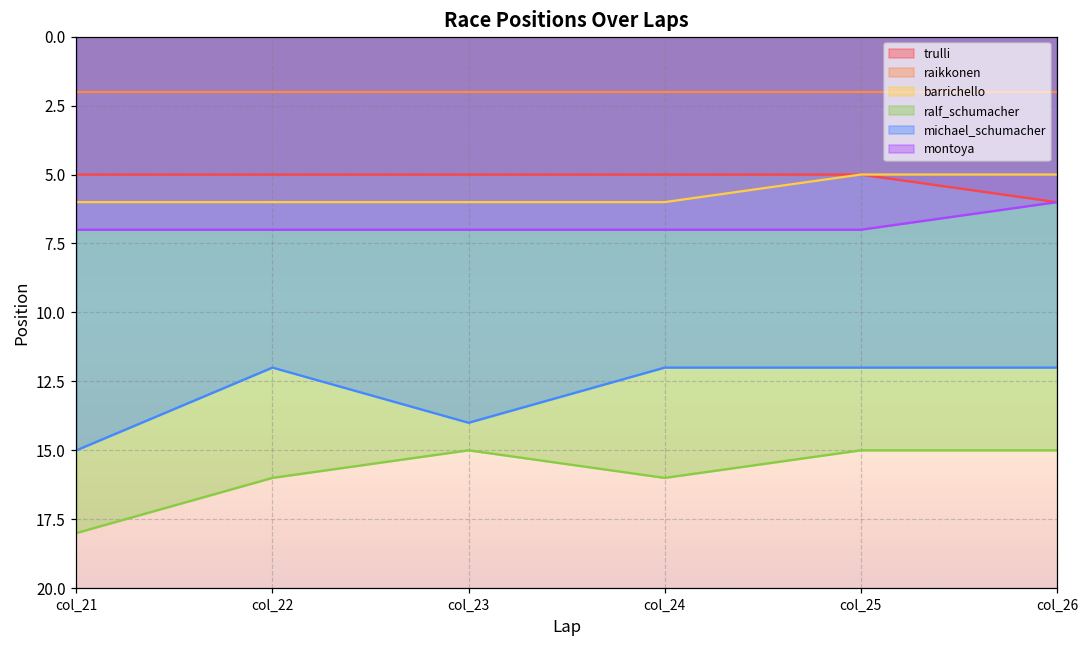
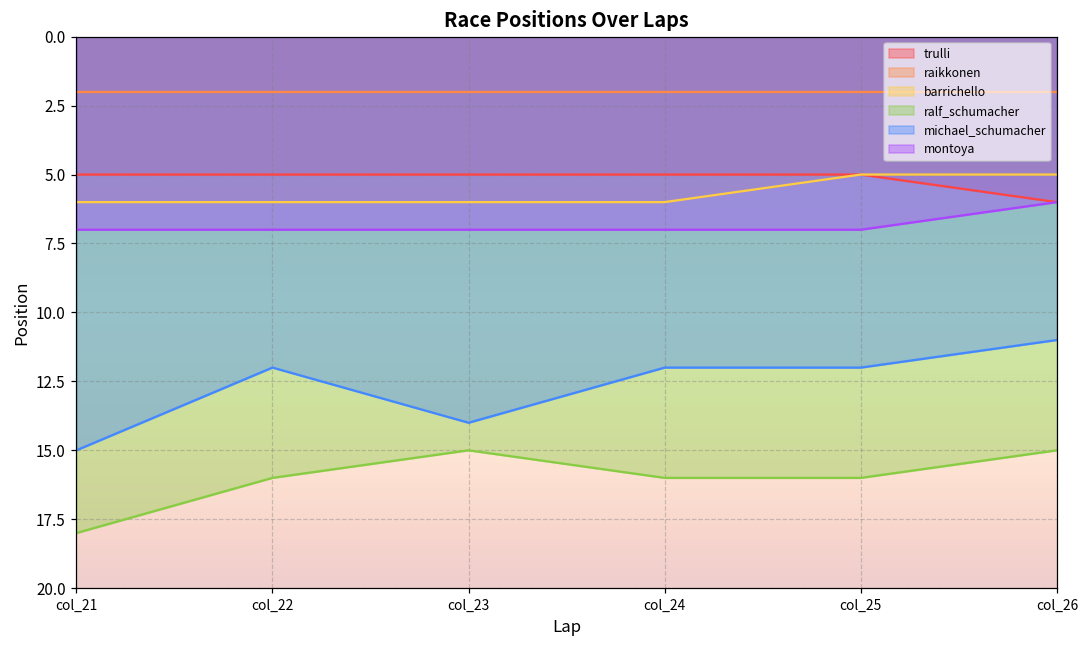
  {
    "ralf_schumacher": {
      "col_21": 18,
      "col_22": 16,
      "col_23": 15,
      "col_24": 16,
-     "col_25": 15,
+     "col_25": 16,
      "col_26": 15
    },
    "michael_schumacher": {
      "col_21": 15,
      "col_22": 12,
      "col_23": 14,
      "col_24": 12,
      "col_25": 12,
-     "col_26": 12
+     "col_26": 11
    },
    "montoya": {
      "col_21": 7,
      "col_22": 7,
      "col_23": 7,
      "col_24": 7,
      "col_25": 7
    }
  }
